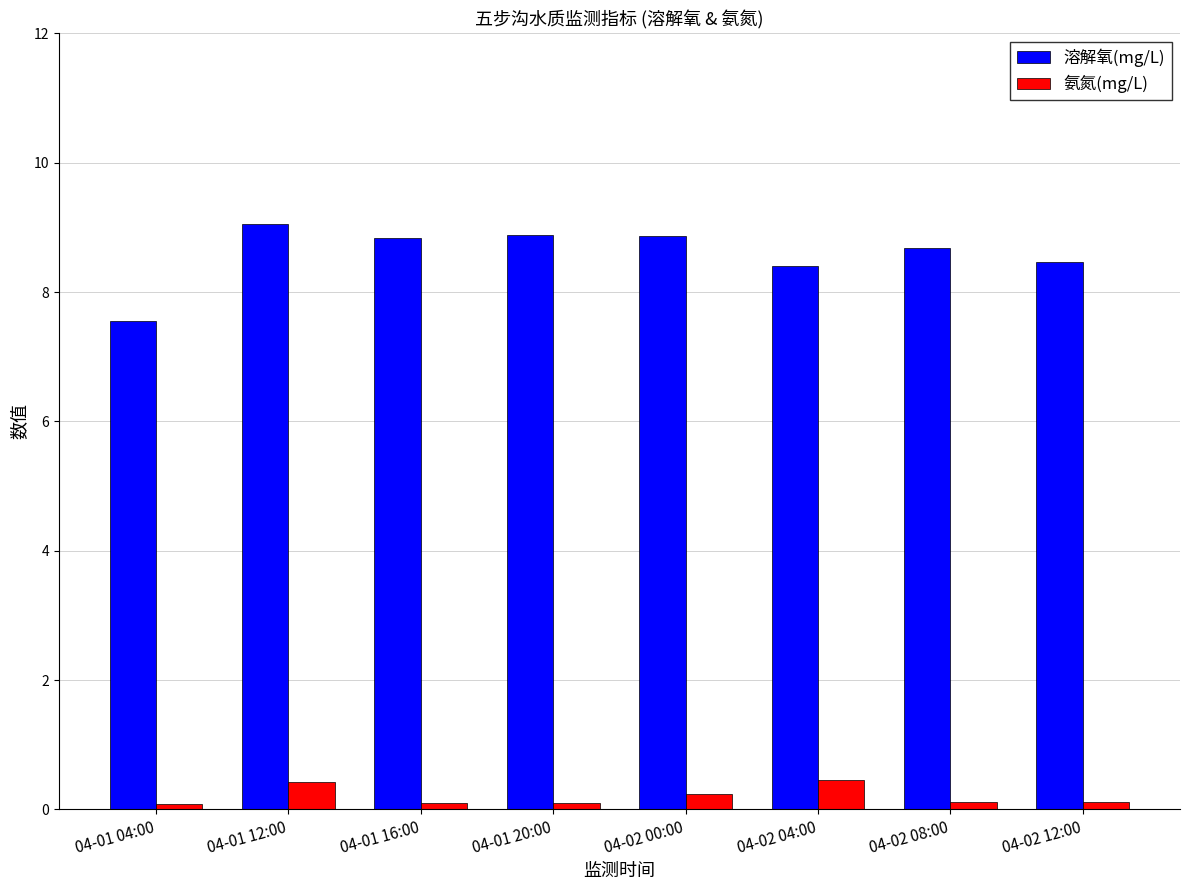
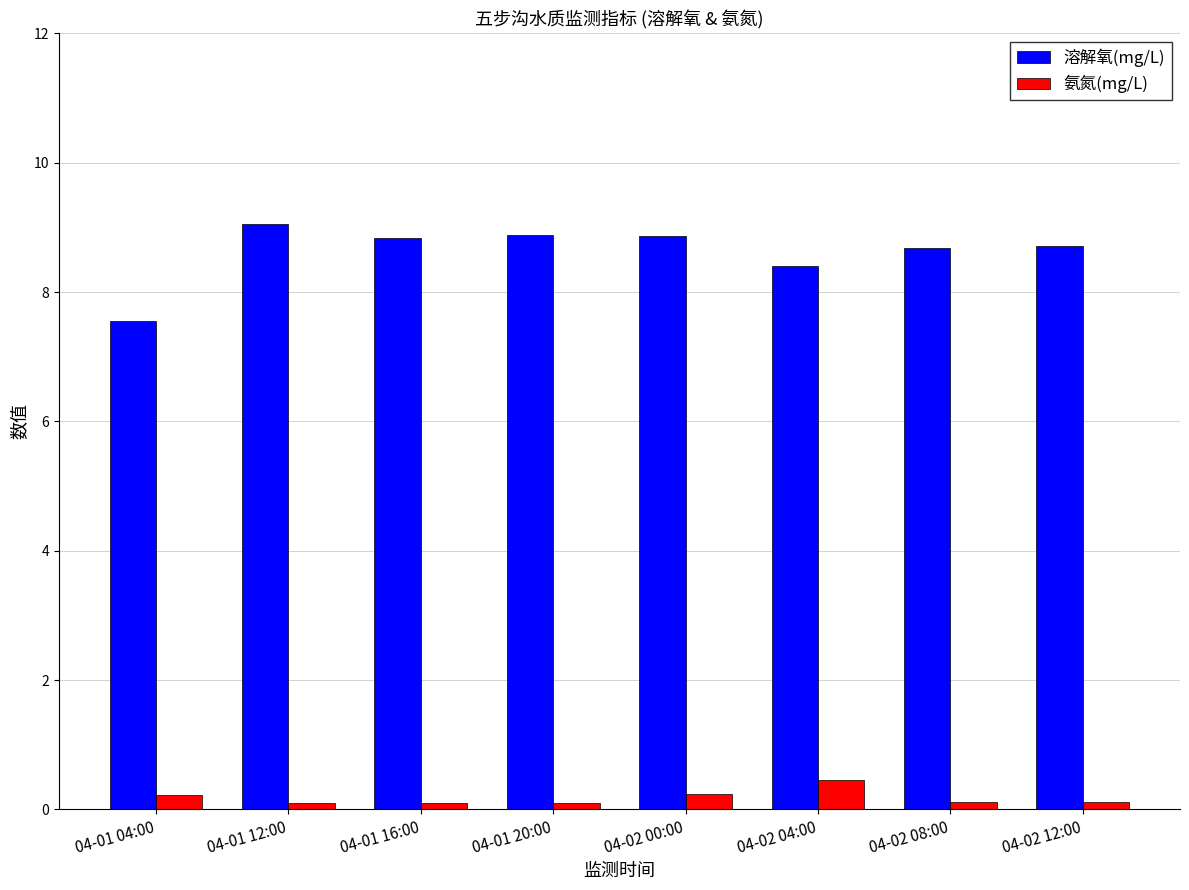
  {
    "溶解氧(mg/L)": {
      "04-01 04:00": 7.6,
      "04-01 12:00": 9.1,
      "04-01 16:00": 8.8,
      "04-01 20:00": 8.9,
      "04-02 00:00": 8.9,
      "04-02 04:00": 8.4,
      "04-02 08:00": 8.7,
-     "04-02 12:00": 8.5
+     "04-02 12:00": 8.7
    },
    "氨氮(mg/L)": {
-     "04-01 04:00": 0.1,
-     "04-01 12:00": 0.4,
+     "04-01 04:00": 0.2,
+     "04-01 12:00": 0.1,
      "04-01 16:00": 0.1,
      "04-01 20:00": 0.1,
      "04-02 00:00": 0.2,
      "04-02 04:00": 0.5,
      "04-02 08:00": 0.1,
      "04-02 12:00": 0.1
    }
  }
